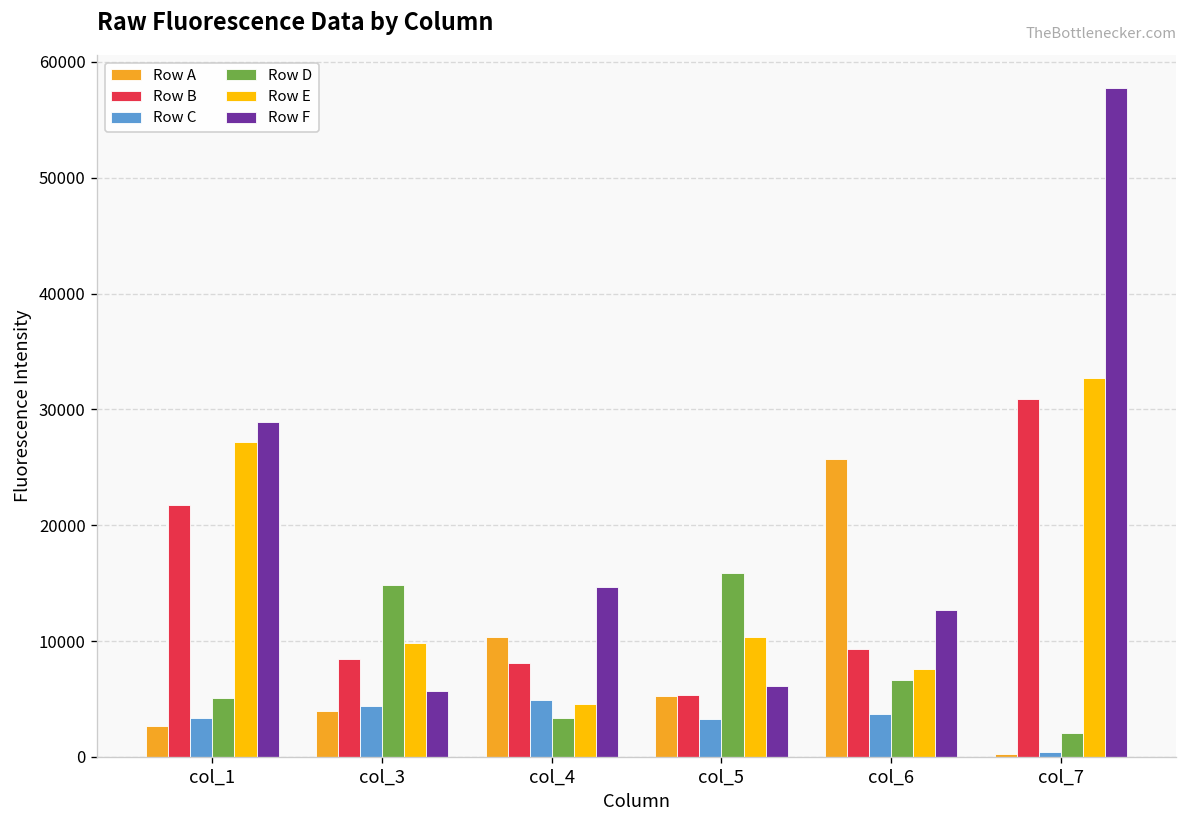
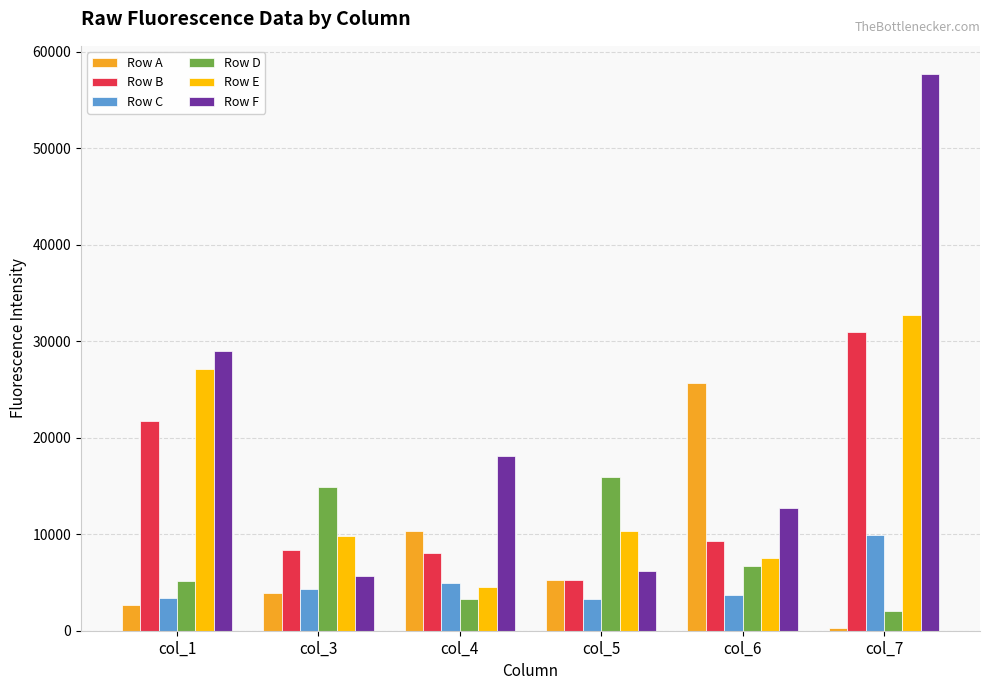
  {
    "Row B": {
      "col_1": 22000,
      "col_3": 8000,
      "col_4": 8000,
      "col_5": 5000,
      "col_6": 9000,
      "col_7": 31000
    },
    "Row C": {
      "col_1": 3000,
      "col_3": 4000,
      "col_4": 5000,
      "col_5": 3000,
      "col_6": 4000,
-     "col_7": 0
+     "col_7": 10000
    },
    "Row D": {
      "col_1": 5000,
      "col_3": 15000,
      "col_4": 3000,
      "col_5": 16000,
      "col_6": 7000,
      "col_7": 2000
    },
    "Row F": {
      "col_1": 29000,
      "col_3": 6000,
-     "col_4": 15000,
+     "col_4": 18000,
      "col_5": 6000,
      "col_6": 13000,
      "col_7": 58000
    }
  }
